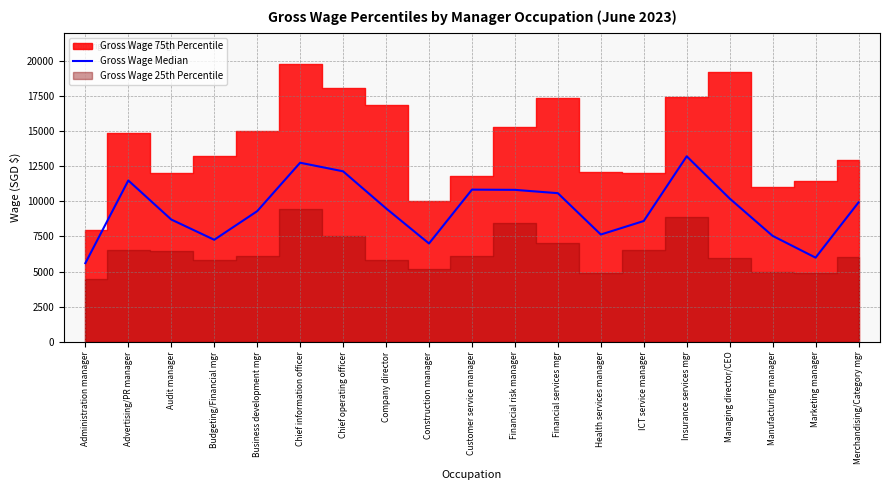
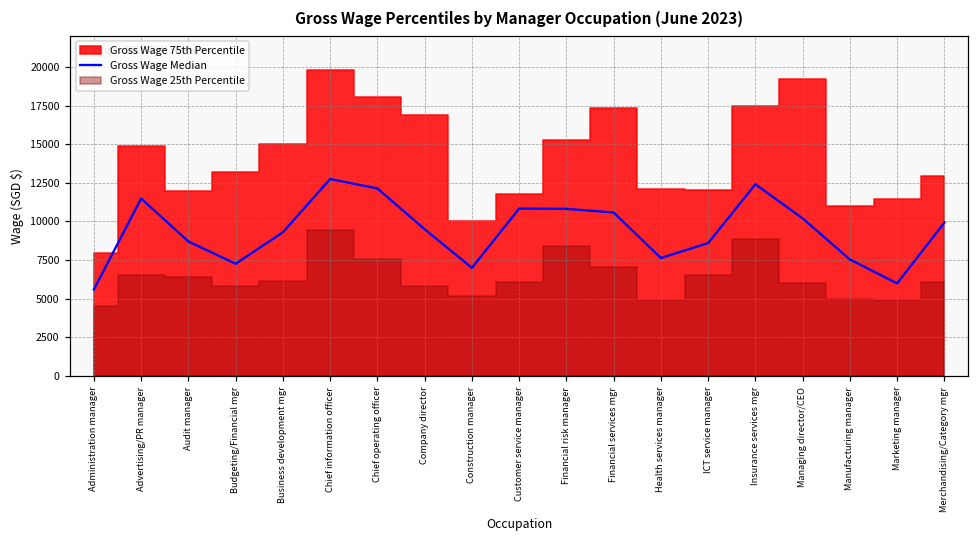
  {
    "Gross Wage Median": {
      "Administration manager": 5600,
      "Advertising/PR manager": 11500,
      "Audit manager": 8700,
      "Budgeting/Financial mgr": 7300,
      "Business development mgr": 9300,
      "Chief information officer": 12700,
      "Chief operating officer": 12100,
      "Company director": 9500,
      "Construction manager": 7000,
      "Customer service manager": 10800,
      "Financial risk manager": 10800,
      "Financial services mgr": 10600,
      "Health services manager": 7600,
      "ICT service manager": 8600,
-     "Insurance services mgr": 13200,
+     "Insurance services mgr": 12400,
      "Managing director/CEO": 10200,
      "Manufacturing manager": 7500,
      "Marketing manager": 6000,
      "Merchandising/Category mgr": 9900
    }
  }
